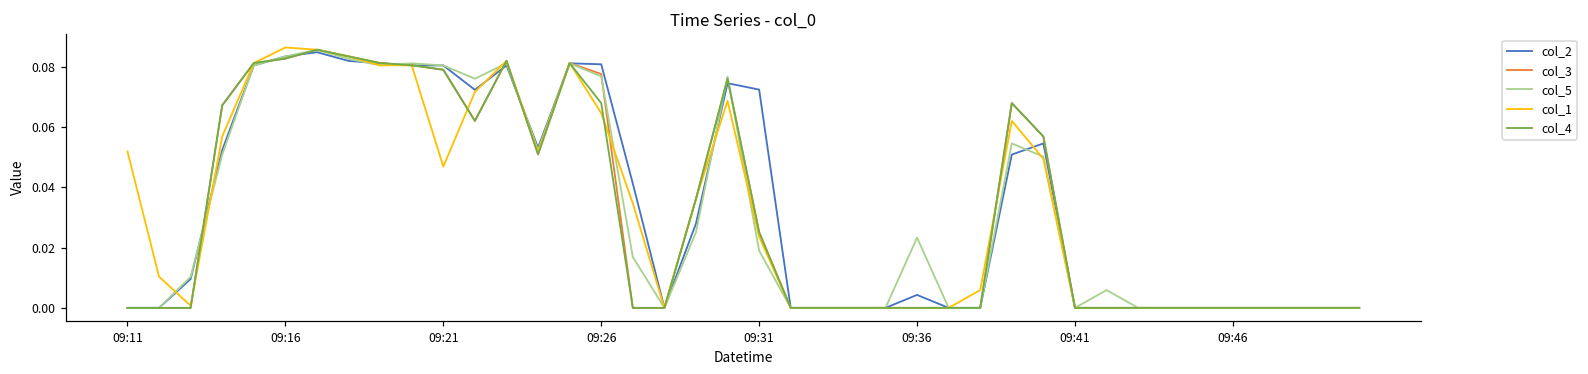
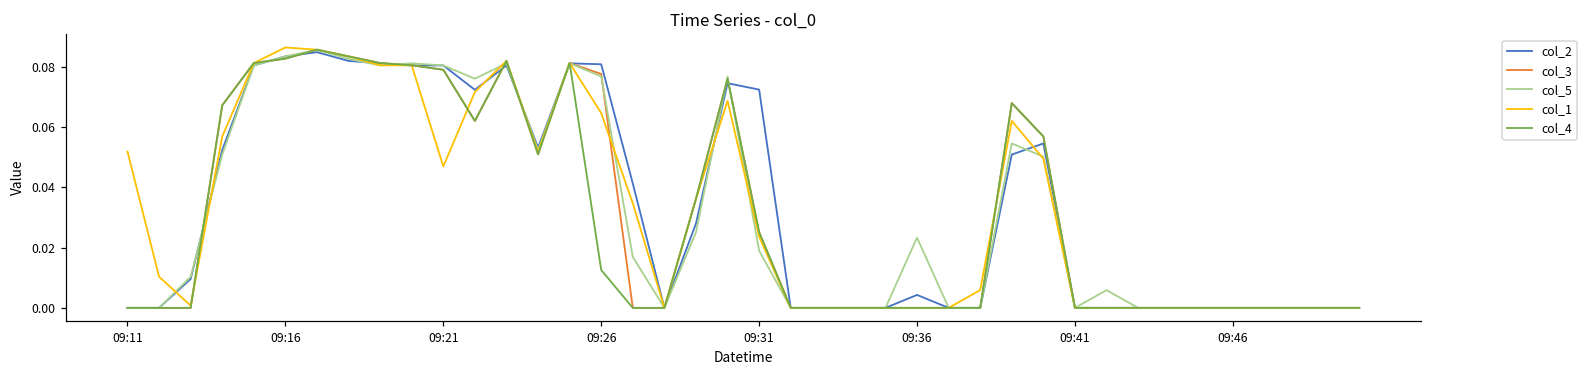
  {
    "col_2": {
      "09:26": 0.081,
      "09:31": 0.072,
      "09:36": 0.004
    },
    "col_5": {
      "09:31": 0.019,
      "09:36": 0.023
    },
    "col_1": {
      "09:11": 0.052,
      "09:16": 0.086,
      "09:21": 0.047,
      "09:26": 0.065,
      "09:31": 0.024
    },
    "col_4": {
-     "09:26": 0.068
+     "09:26": 0.013
    }
  }
